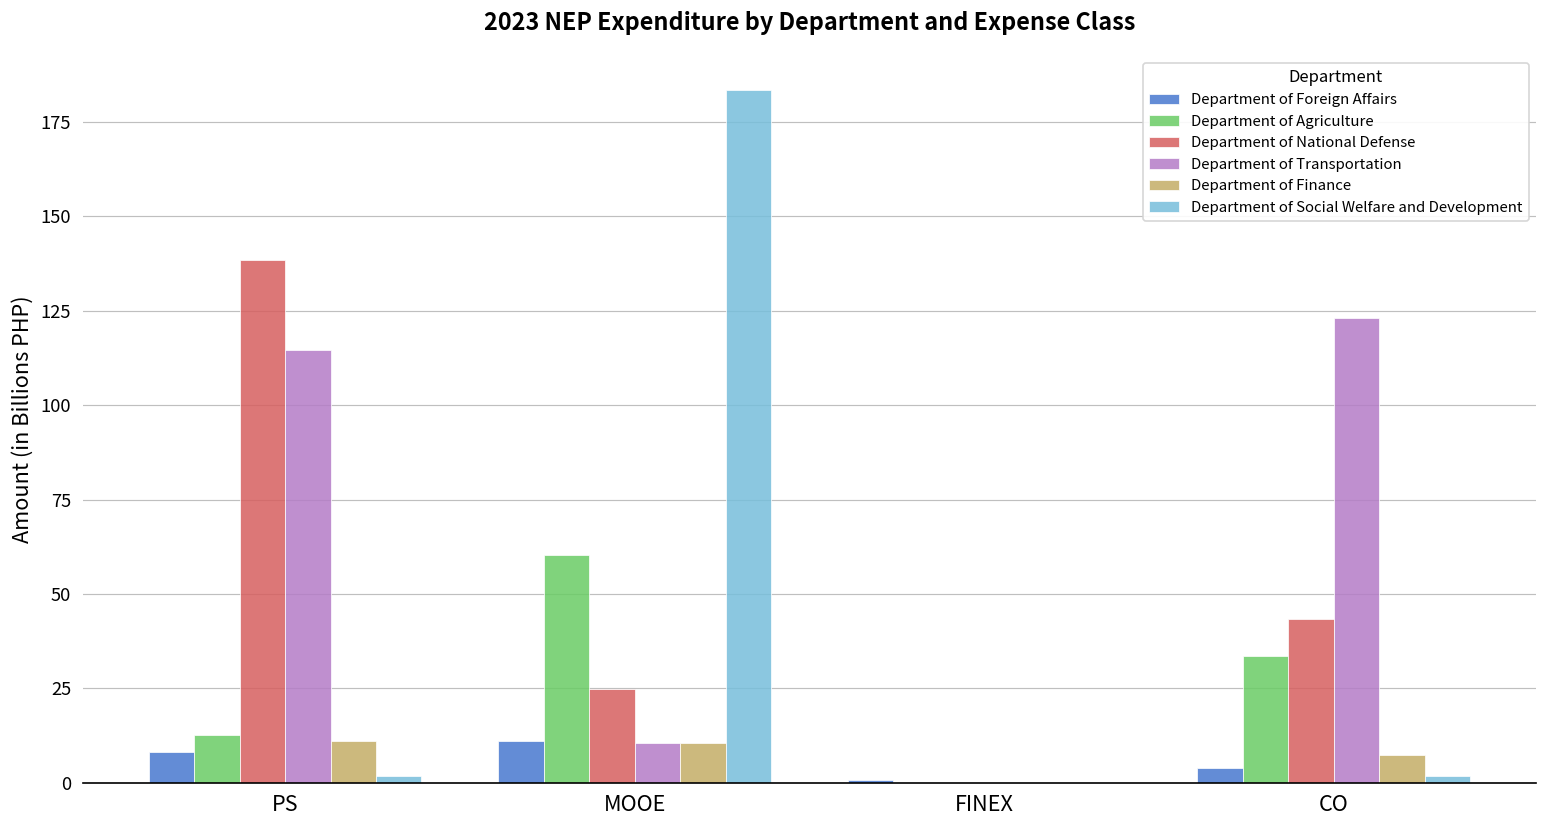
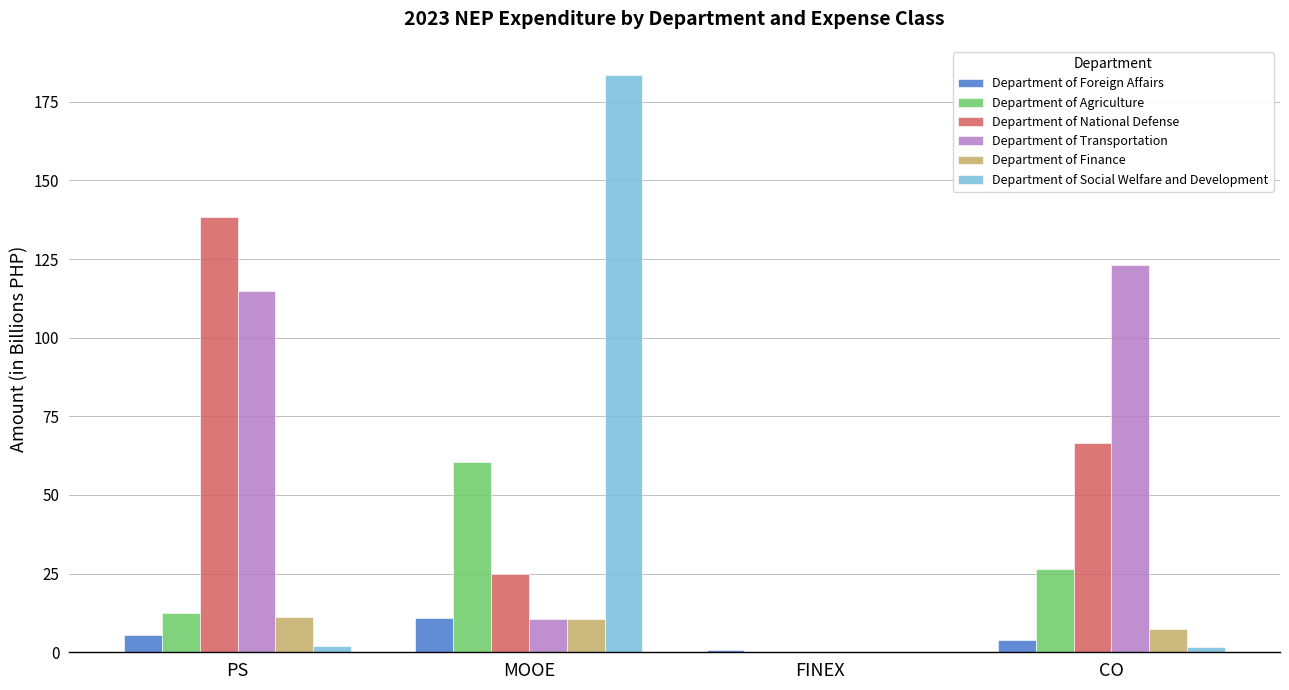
  {
    "Department of Foreign Affairs": {
-     "PS": 8,
+     "PS": 5,
      "MOOE": 11,
      "CO": 4
    },
    "Department of Agriculture": {
      "PS": 13,
      "MOOE": 60,
-     "CO": 34
+     "CO": 27
    },
    "Department of National Defense": {
      "PS": 138,
      "MOOE": 25,
-     "CO": 43
+     "CO": 66
    },
    "Department of Transportation": {
      "PS": 115,
      "MOOE": 10,
      "CO": 123
    },
    "Department of Finance": {
      "PS": 11,
      "MOOE": 11,
      "CO": 7
    },
    "Department of Social Welfare and Development": {
      "PS": 2,
      "MOOE": 184,
      "FINEX": 0,
      "CO": 2
    }
  }
